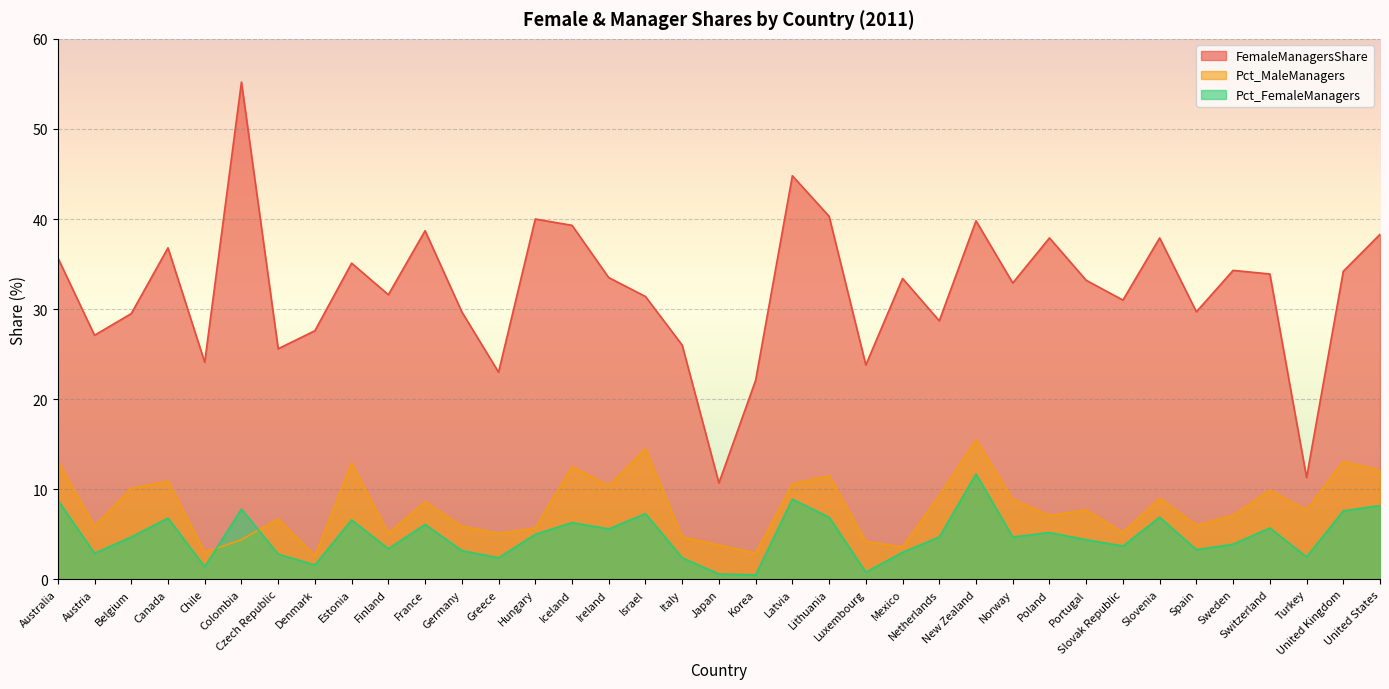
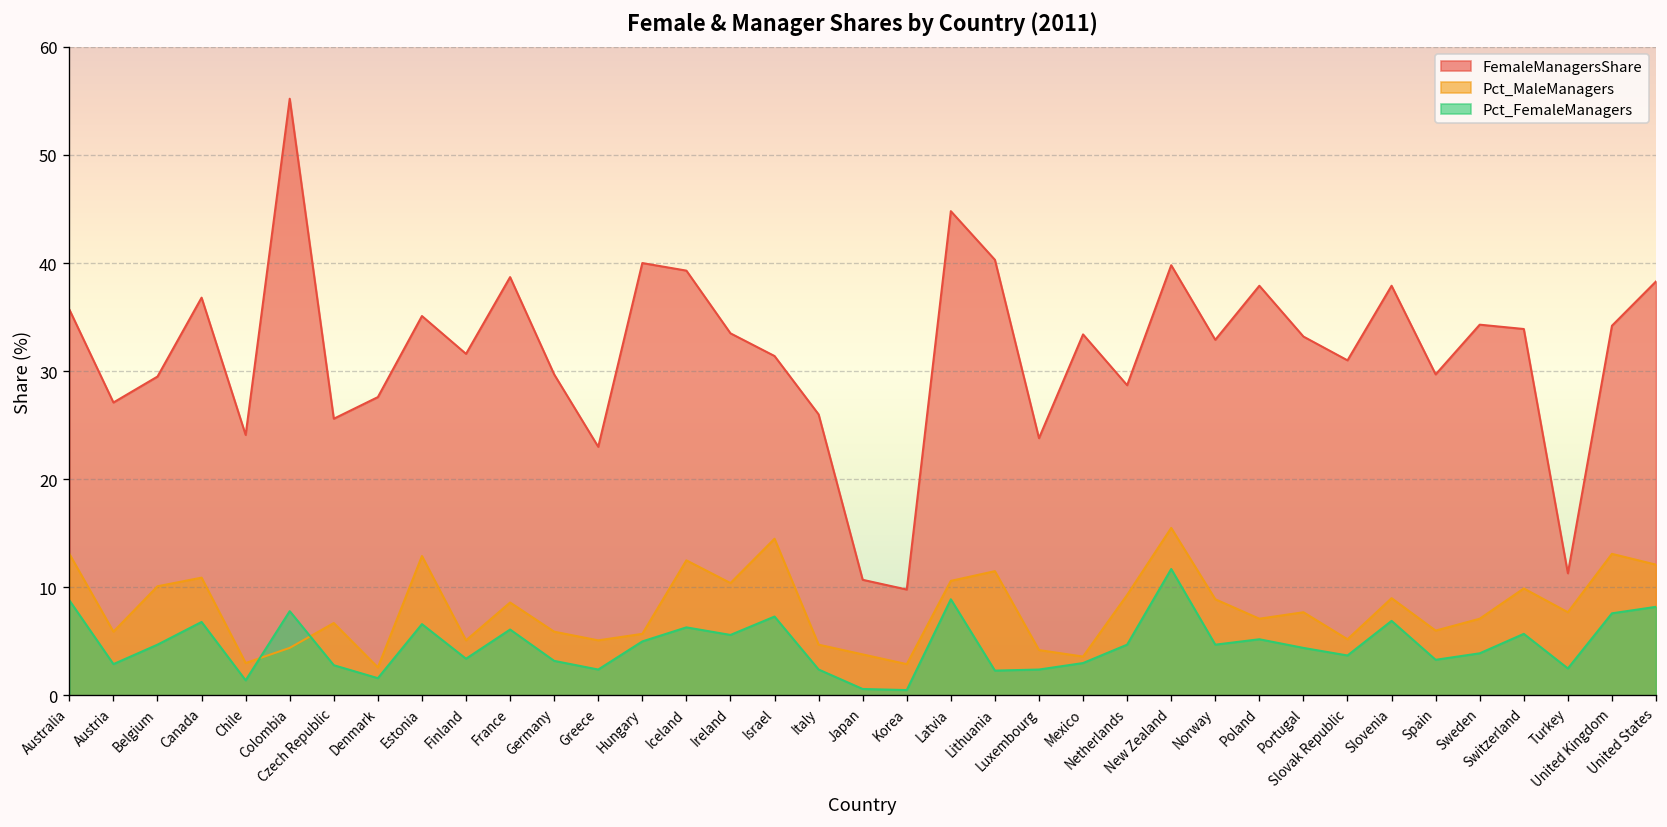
  {
    "FemaleManagersShare": {
      "Australia": 36,
      "Austria": 27,
      "Belgium": 30,
      "Canada": 37,
      "Chile": 24,
      "Colombia": 55,
      "Czech Republic": 26,
      "Denmark": 28,
      "Estonia": 35,
      "Finland": 32,
      "France": 39,
      "Germany": 30,
      "Greece": 23,
      "Hungary": 40,
      "Iceland": 39,
      "Ireland": 34,
      "Israel": 31,
      "Italy": 26,
      "Japan": 11,
-     "Korea": 22,
+     "Korea": 10,
      "Latvia": 45,
      "Lithuania": 40,
      "Luxembourg": 24,
      "Mexico": 33,
      "Netherlands": 29,
      "New Zealand": 40,
      "Norway": 33,
      "Poland": 38,
      "Portugal": 33,
      "Slovak Republic": 31,
      "Slovenia": 38,
      "Spain": 30,
      "Sweden": 34,
      "Switzerland": 34,
      "Turkey": 11,
      "United Kingdom": 34,
      "United States": 38
    },
    "Pct_MaleManagers": {
      "Australia": 13,
      "Austria": 6,
      "Belgium": 10,
      "Canada": 11,
      "Chile": 3,
      "Colombia": 4,
      "Czech Republic": 7,
      "Denmark": 3,
      "Estonia": 13,
      "Finland": 5,
      "France": 9,
      "Germany": 6,
      "Greece": 5,
      "Hungary": 6,
      "Iceland": 13,
      "Ireland": 10,
      "Israel": 15,
      "Italy": 5,
      "Japan": 4,
      "Korea": 3,
      "Latvia": 11,
      "Lithuania": 12,
      "Luxembourg": 4,
      "Mexico": 4,
      "Netherlands": 9,
      "New Zealand": 16,
      "Norway": 9,
      "Poland": 7,
      "Portugal": 8,
      "Slovak Republic": 5,
      "Slovenia": 9,
      "Spain": 6,
      "Sweden": 7,
      "Switzerland": 10,
      "Turkey": 8,
      "United Kingdom": 13,
      "United States": 12
    },
    "Pct_FemaleManagers": {
      "Australia": 9,
      "Austria": 3,
      "Belgium": 5,
      "Canada": 7,
      "Chile": 1,
      "Colombia": 8,
      "Czech Republic": 3,
      "Denmark": 2,
      "Estonia": 7,
      "Finland": 3,
      "France": 6,
      "Germany": 3,
      "Greece": 2,
      "Hungary": 5,
      "Iceland": 6,
      "Ireland": 6,
      "Israel": 7,
      "Italy": 2,
      "Japan": 1,
      "Korea": 1,
      "Latvia": 9,
-     "Lithuania": 7,
-     "Luxembourg": 1,
+     "Lithuania": 2,
+     "Luxembourg": 2,
      "Mexico": 3,
      "Netherlands": 5,
      "New Zealand": 12,
      "Norway": 5,
      "Poland": 5,
      "Portugal": 4,
      "Slovak Republic": 4,
      "Slovenia": 7,
      "Spain": 3,
      "Sweden": 4,
      "Switzerland": 6,
      "Turkey": 3,
      "United Kingdom": 8,
      "United States": 8
    }
  }
